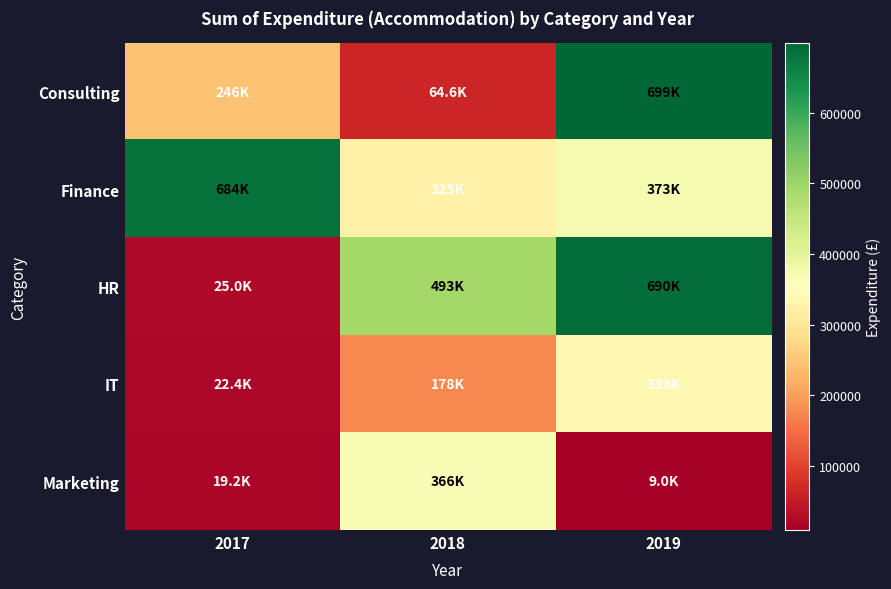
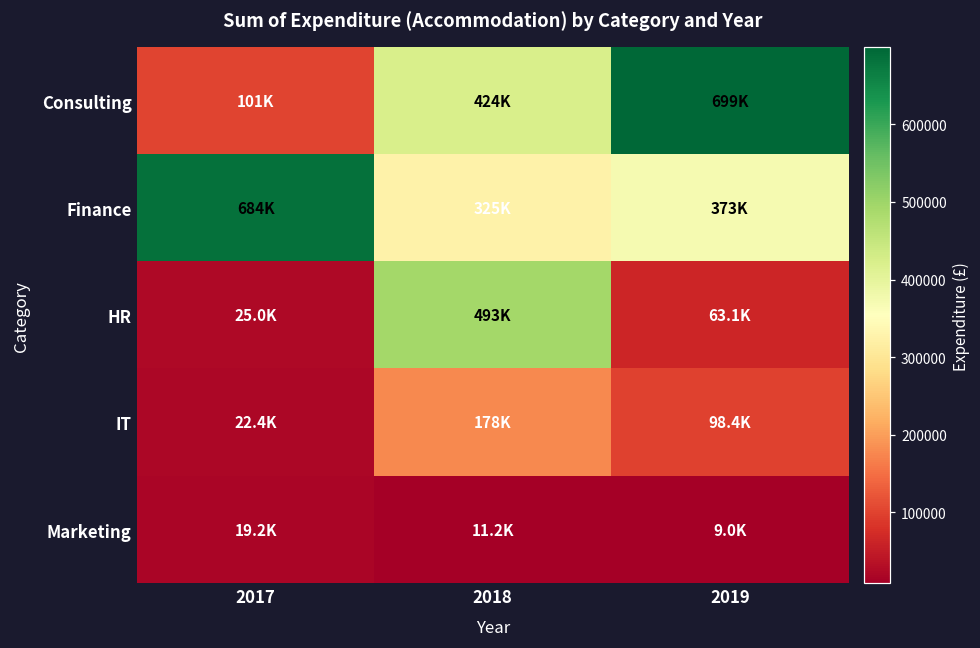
  {
    "Consulting": {
-     "2017": "246K",
-     "2018": "64.6K",
+     "2017": "101K",
+     "2018": "424K",
      "2019": "699K"
    },
    "Finance": {
      "2017": "684K",
      "2018": "325K",
      "2019": "373K"
    },
    "HR": {
      "2017": "25.0K",
      "2018": "493K",
-     "2019": "690K"
+     "2019": "63.1K"
    },
    "IT": {
      "2017": "22.4K",
      "2018": "178K",
-     "2019": "339K"
+     "2019": "98.4K"
    },
    "Marketing": {
      "2017": "19.2K",
-     "2018": "366K",
+     "2018": "11.2K",
      "2019": "9.0K"
    }
  }
